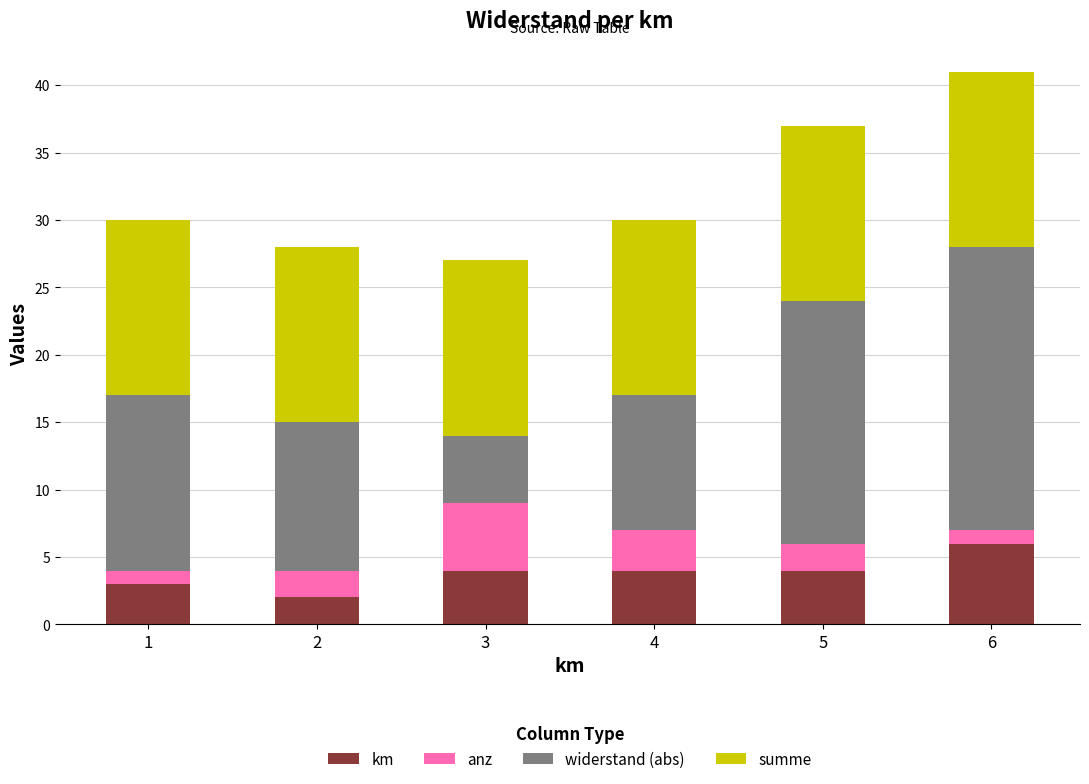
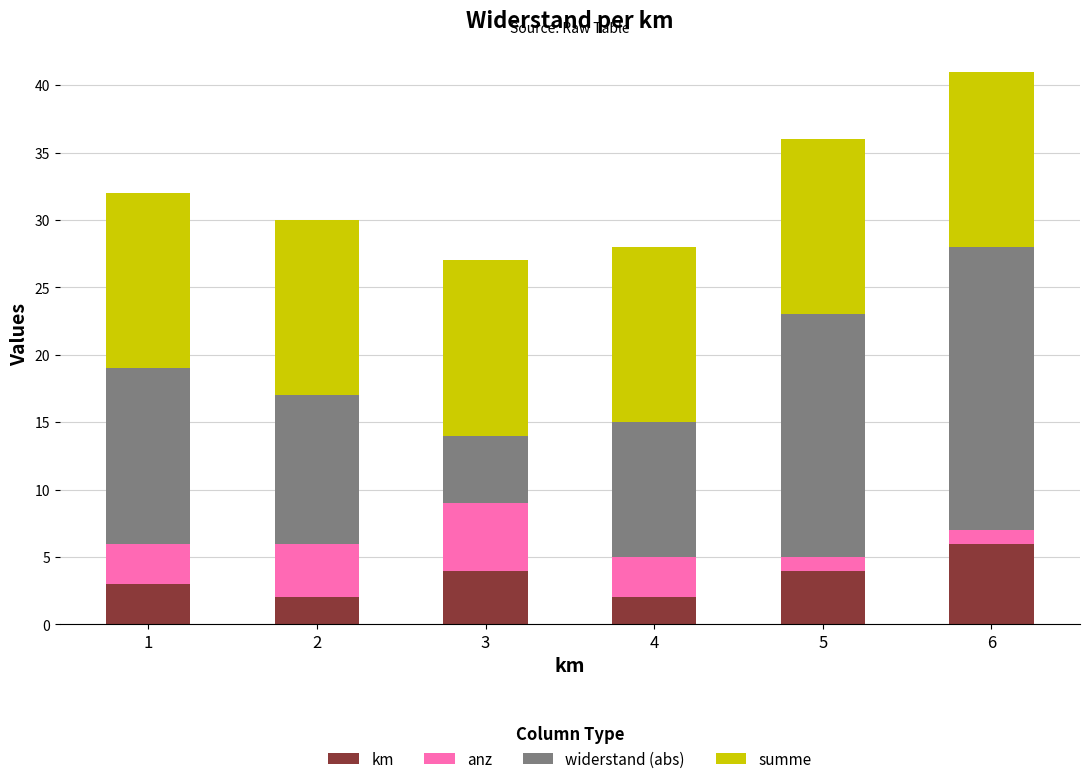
  {
    "km": {
      "1": 3,
      "2": 2,
      "3": 4,
-     "4": 4,
+     "4": 2,
      "5": 4,
      "6": 6
    },
    "anz": {
-     "1": 1,
-     "2": 2,
+     "1": 3,
+     "2": 4,
      "3": 5,
      "4": 3,
-     "5": 2,
+     "5": 1,
      "6": 1
    },
    "widerstand (abs)": {
      "1": 13,
      "2": 11,
      "3": 5,
      "4": 10,
      "5": 18,
      "6": 21
    },
    "summe": {
      "1": 13,
      "2": 13,
      "3": 13,
      "4": 13,
      "5": 13,
      "6": 13
    }
  }
